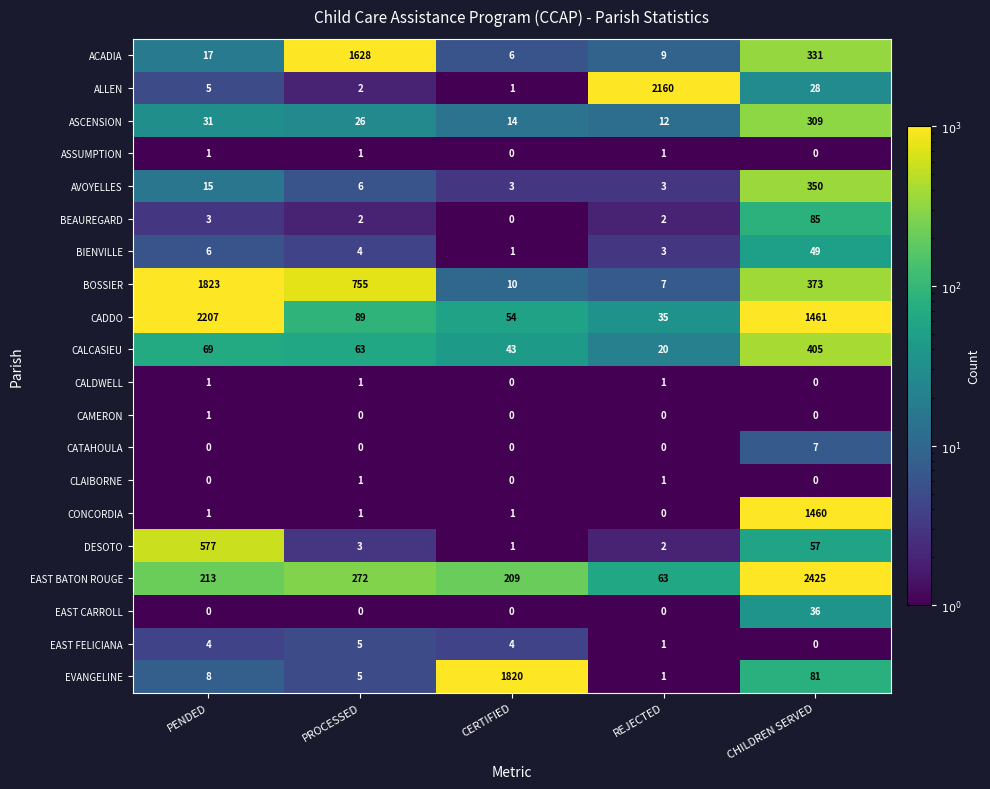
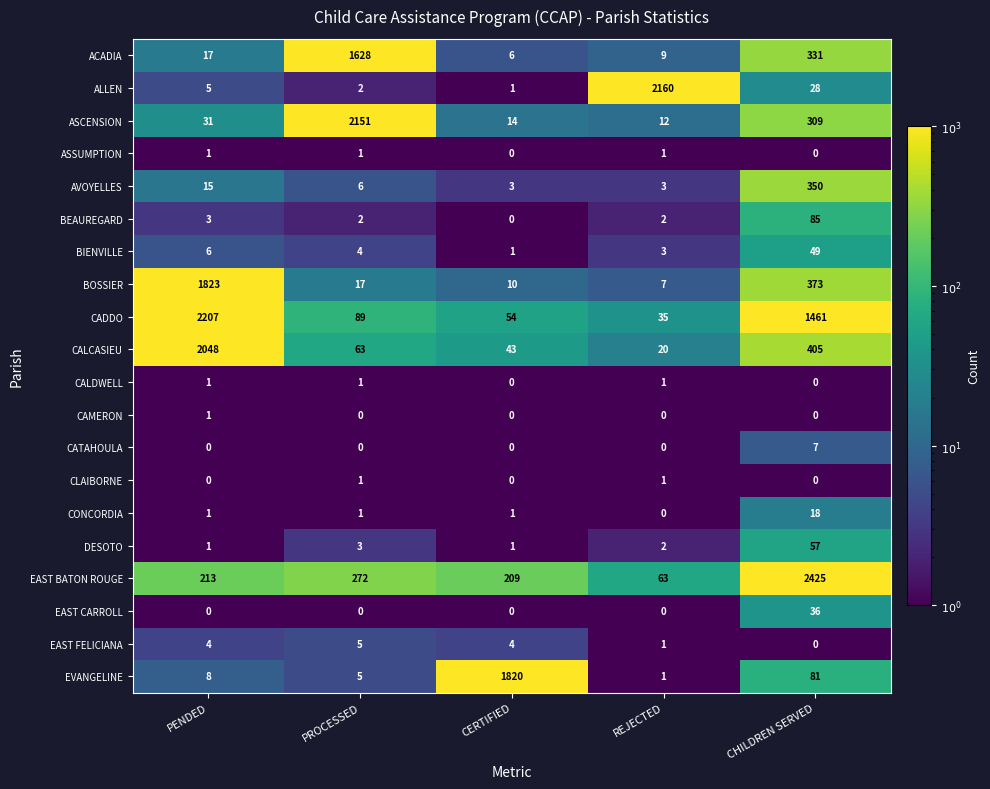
  {
    "ACADIA": {
      "PENDED": 17,
      "PROCESSED": 1628,
      "CERTIFIED": 6,
      "REJECTED": 9,
      "CHILDREN SERVED": 331
    },
    "ALLEN": {
      "PENDED": 5,
      "PROCESSED": 2,
      "CERTIFIED": 1,
      "REJECTED": 2160,
      "CHILDREN SERVED": 28
    },
    "ASCENSION": {
      "PENDED": 31,
-     "PROCESSED": 26,
+     "PROCESSED": 2151,
      "CERTIFIED": 14,
      "REJECTED": 12,
      "CHILDREN SERVED": 309
    },
    "ASSUMPTION": {
      "PENDED": 1,
      "PROCESSED": 1,
      "CERTIFIED": 0,
      "REJECTED": 1,
      "CHILDREN SERVED": 0
    },
    "AVOYELLES": {
      "PENDED": 15,
      "PROCESSED": 6,
      "CERTIFIED": 3,
      "REJECTED": 3,
      "CHILDREN SERVED": 350
    },
    "BEAUREGARD": {
      "PENDED": 3,
      "PROCESSED": 2,
      "CERTIFIED": 0,
      "REJECTED": 2,
      "CHILDREN SERVED": 85
    },
    "BIENVILLE": {
      "PENDED": 6,
      "PROCESSED": 4,
      "CERTIFIED": 1,
      "REJECTED": 3,
      "CHILDREN SERVED": 49
    },
    "BOSSIER": {
      "PENDED": 1823,
-     "PROCESSED": 755,
+     "PROCESSED": 17,
      "CERTIFIED": 10,
      "REJECTED": 7,
      "CHILDREN SERVED": 373
    },
    "CADDO": {
      "PENDED": 2207,
      "PROCESSED": 89,
      "CERTIFIED": 54,
      "REJECTED": 35,
      "CHILDREN SERVED": 1461
    },
    "CALCASIEU": {
-     "PENDED": 69,
+     "PENDED": 2048,
      "PROCESSED": 63,
      "CERTIFIED": 43,
      "REJECTED": 20,
      "CHILDREN SERVED": 405
    },
    "CALDWELL": {
      "PENDED": 1,
      "PROCESSED": 1,
      "CERTIFIED": 0,
      "REJECTED": 1,
      "CHILDREN SERVED": 0
    },
    "CAMERON": {
      "PENDED": 1,
      "PROCESSED": 0,
      "CERTIFIED": 0,
      "REJECTED": 0,
      "CHILDREN SERVED": 0
    },
    "CATAHOULA": {
      "PENDED": 0,
      "PROCESSED": 0,
      "CERTIFIED": 0,
      "REJECTED": 0,
      "CHILDREN SERVED": 7
    },
    "CLAIBORNE": {
      "PENDED": 0,
      "PROCESSED": 1,
      "CERTIFIED": 0,
      "REJECTED": 1,
      "CHILDREN SERVED": 0
    },
    "CONCORDIA": {
      "PENDED": 1,
      "PROCESSED": 1,
      "CERTIFIED": 1,
      "REJECTED": 0,
-     "CHILDREN SERVED": 1460
+     "CHILDREN SERVED": 18
    },
    "DESOTO": {
-     "PENDED": 577,
+     "PENDED": 1,
      "PROCESSED": 3,
      "CERTIFIED": 1,
      "REJECTED": 2,
      "CHILDREN SERVED": 57
    },
    "EAST BATON ROUGE": {
      "PENDED": 213,
      "PROCESSED": 272,
      "CERTIFIED": 209,
      "REJECTED": 63,
      "CHILDREN SERVED": 2425
    },
    "EAST CARROLL": {
      "PENDED": 0,
      "PROCESSED": 0,
      "CERTIFIED": 0,
      "REJECTED": 0,
      "CHILDREN SERVED": 36
    },
    "EAST FELICIANA": {
      "PENDED": 4,
      "PROCESSED": 5,
      "CERTIFIED": 4,
      "REJECTED": 1,
      "CHILDREN SERVED": 0
    },
    "EVANGELINE": {
      "PENDED": 8,
      "PROCESSED": 5,
      "CERTIFIED": 1820,
      "REJECTED": 1,
      "CHILDREN SERVED": 81
    }
  }
